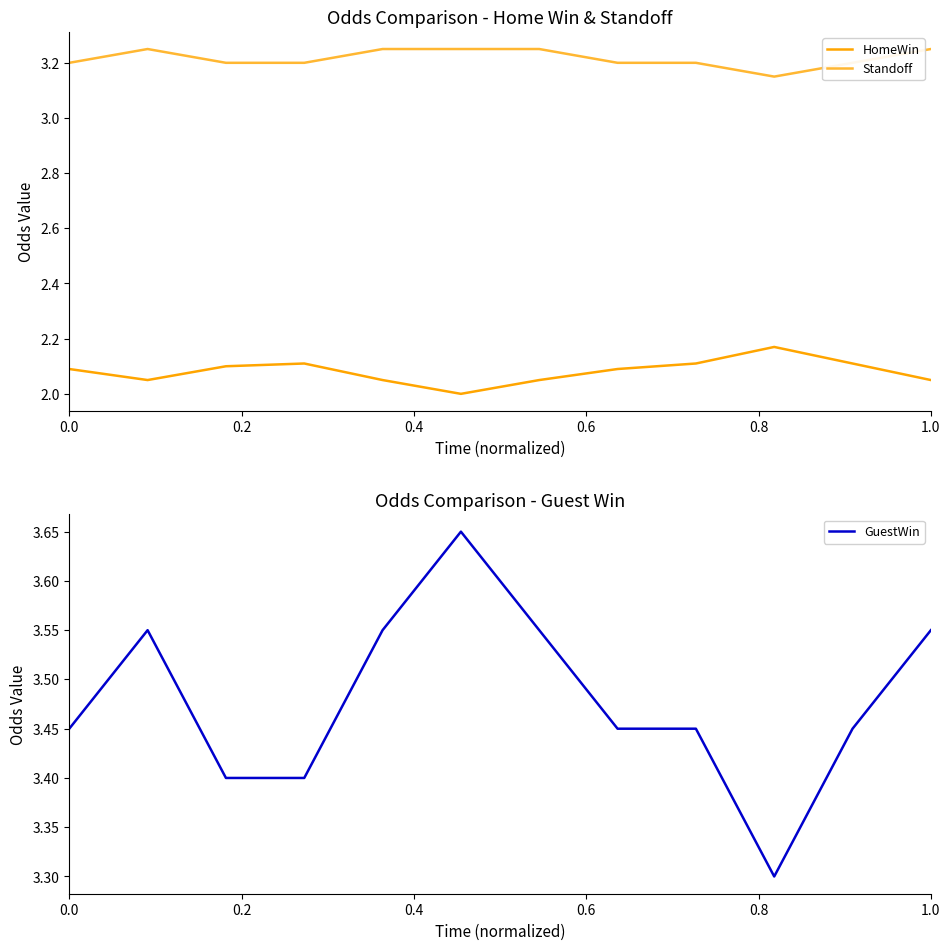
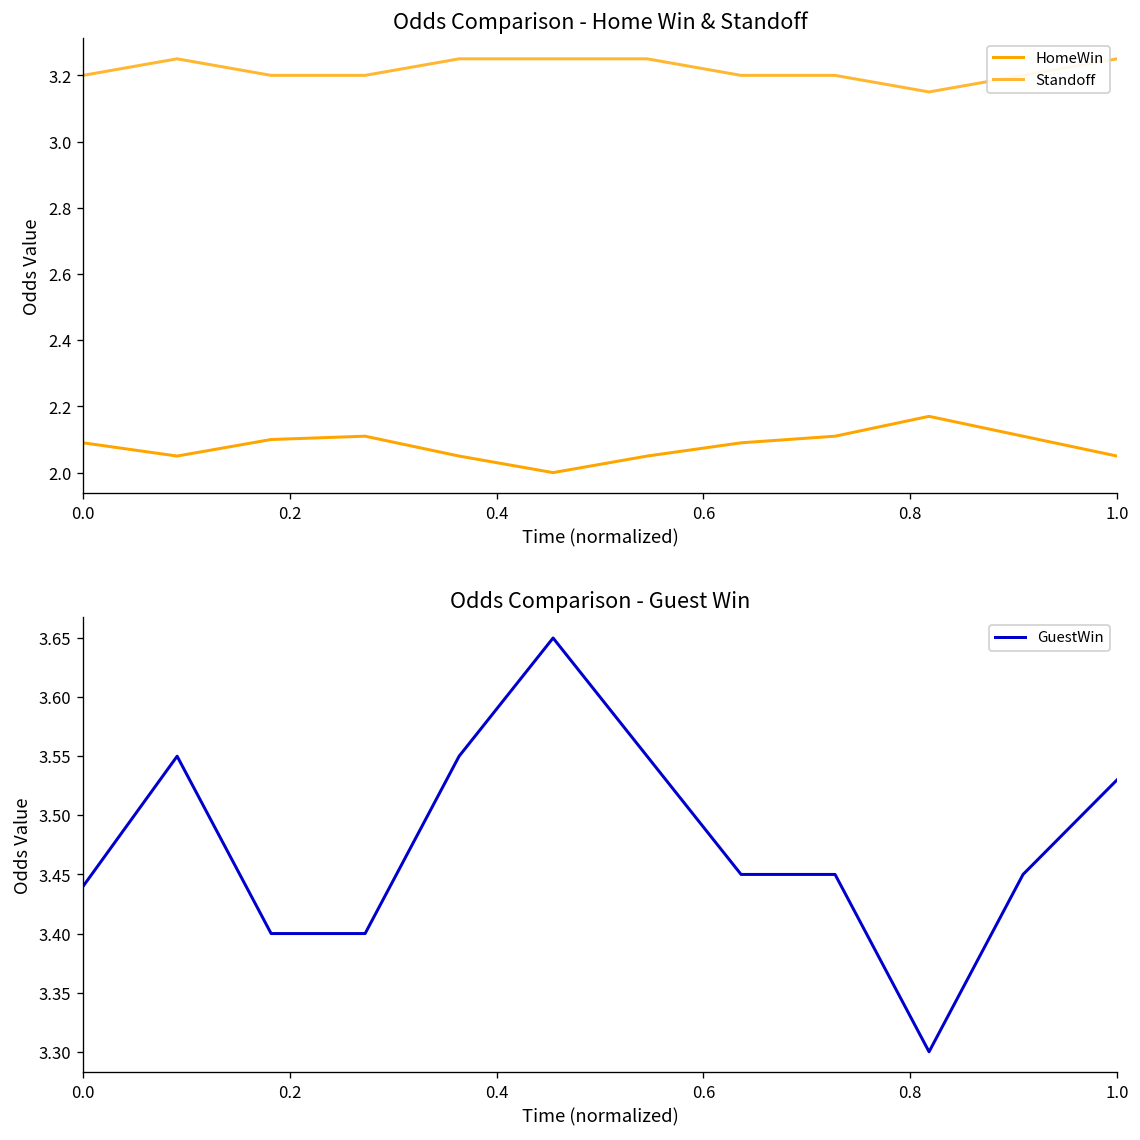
  {
    "Odds Comparison - Guest Win": {
-     "0.0": 3.45,
-     "1.0": 3.55
+     "0.0": 3.44,
+     "1.0": 3.53
    }
  }
